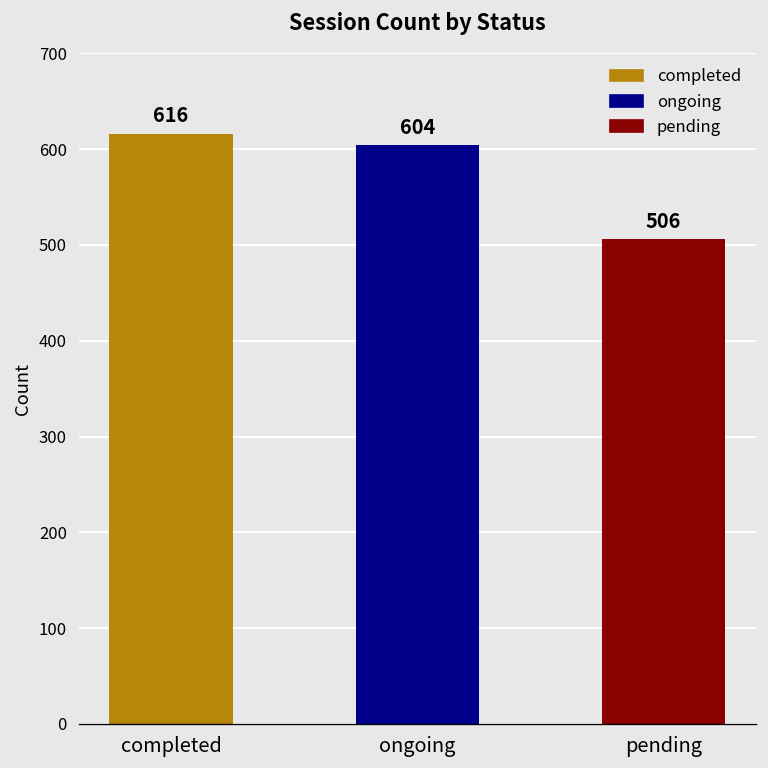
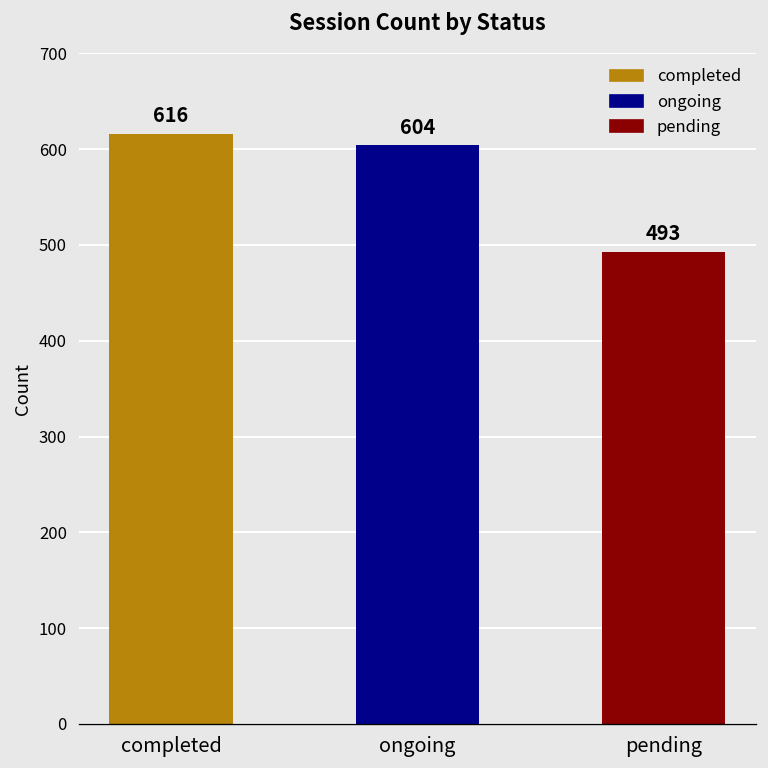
  {
    "completed": 616,
    "ongoing": 604,
-   "pending": 506
+   "pending": 493
  }
